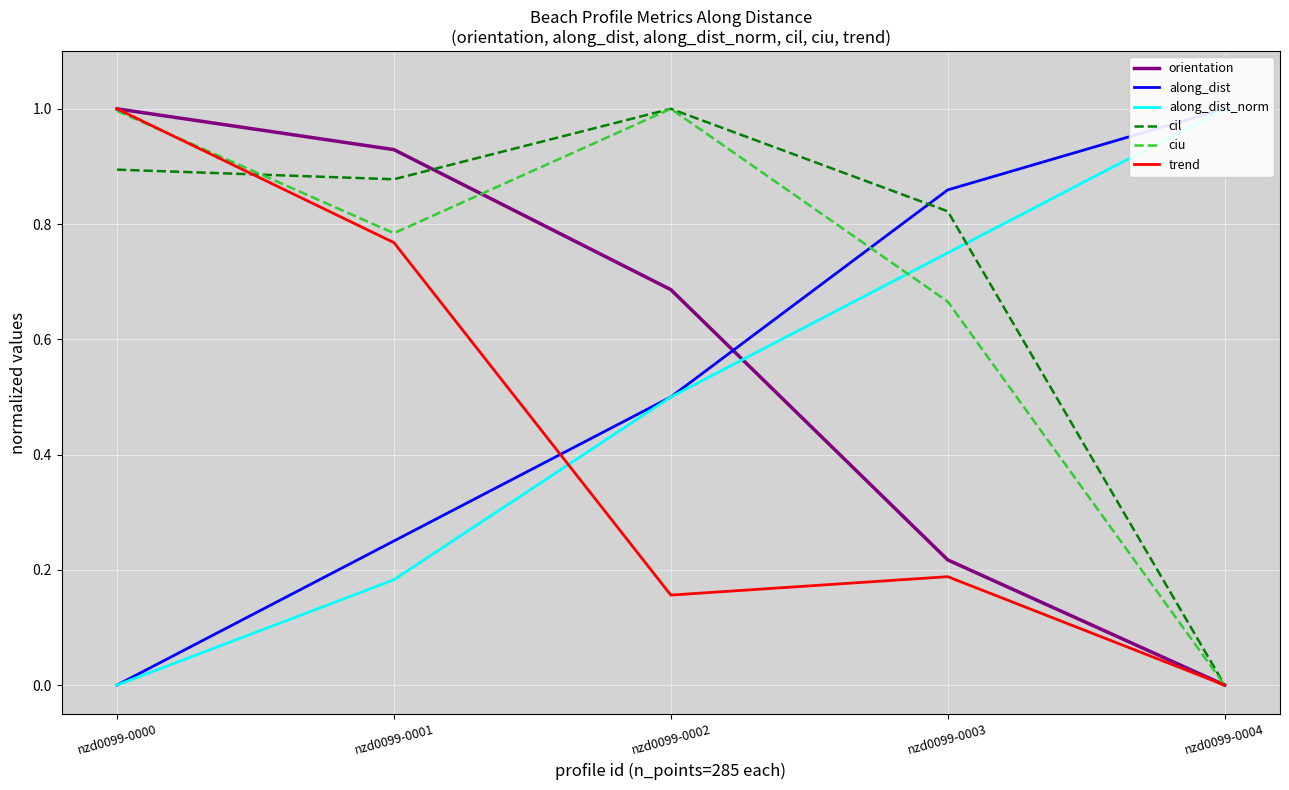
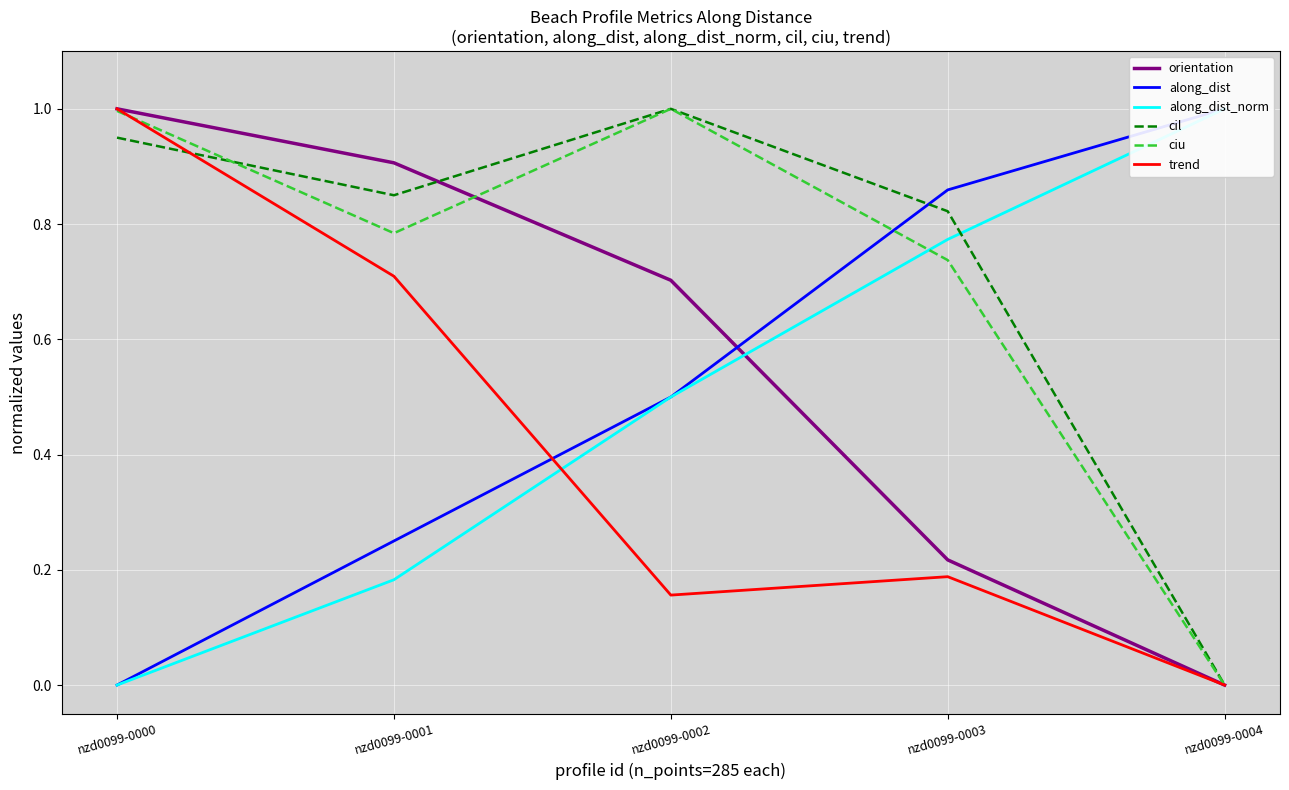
  {
    "orientation": {
-     "nzd0099-0001": 0.93,
-     "nzd0099-0002": 0.69,
+     "nzd0099-0001": 0.91,
+     "nzd0099-0002": 0.70,
      "nzd0099-0003": 0.22
    },
    "along_dist": {
      "nzd0099-0001": 0.25,
      "nzd0099-0003": 0.86
    },
    "along_dist_norm": {
      "nzd0099-0001": 0.18,
-     "nzd0099-0003": 0.75
+     "nzd0099-0003": 0.77
    },
    "cil": {
-     "nzd0099-0000": 0.89,
-     "nzd0099-0001": 0.88,
+     "nzd0099-0000": 0.95,
+     "nzd0099-0001": 0.85,
      "nzd0099-0003": 0.82
    },
    "ciu": {
      "nzd0099-0001": 0.78,
-     "nzd0099-0003": 0.67
+     "nzd0099-0003": 0.74
    },
    "trend": {
-     "nzd0099-0001": 0.77,
+     "nzd0099-0001": 0.71,
      "nzd0099-0002": 0.16,
      "nzd0099-0003": 0.19
    }
  }
